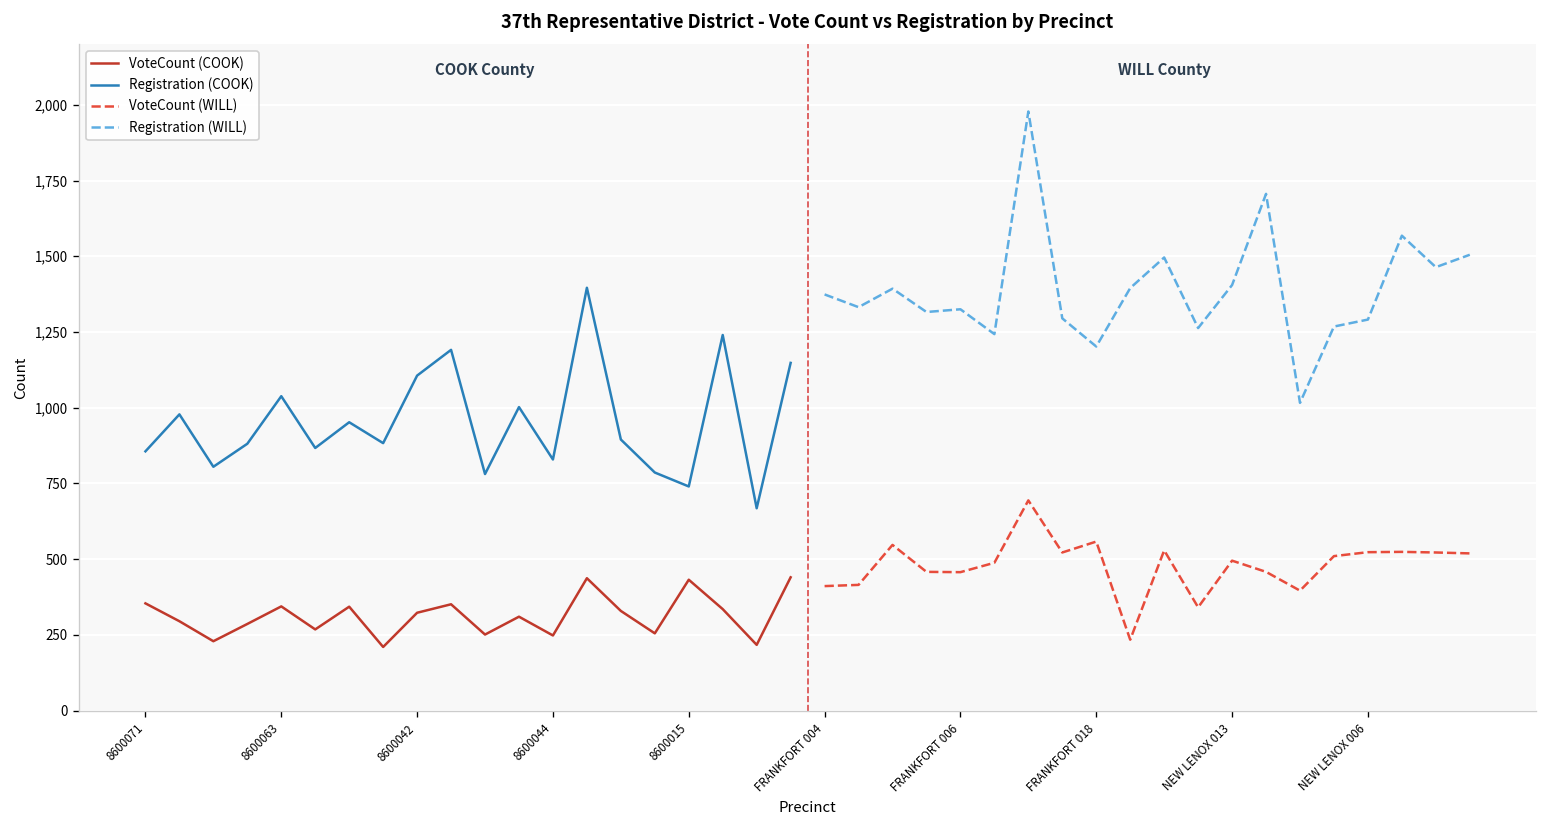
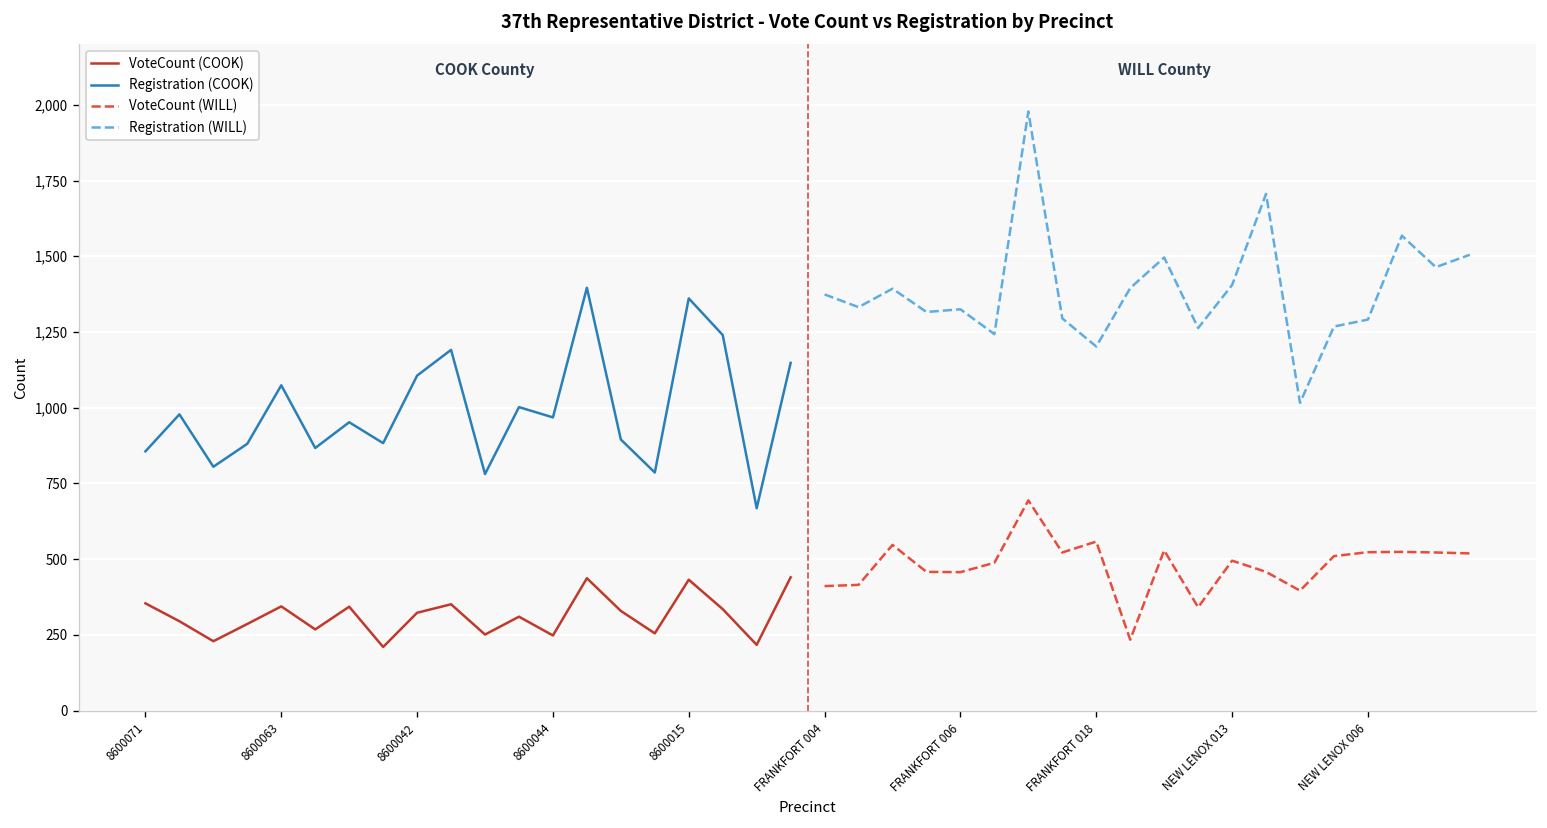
  {
    "Registration (COOK)": {
      "8600071": "860",
-     "8600063": "1,040",
+     "8600063": "1,070",
      "8600042": "1,110",
-     "8600044": "830",
-     "8600015": "740"
+     "8600044": "970",
+     "8600015": "1,360"
    },
    "Registration (WILL)": {
      "FRANKFORT 004": "1,370",
      "FRANKFORT 006": "1,330",
      "FRANKFORT 018": "1,200",
      "NEW LENOX 013": "1,410",
      "NEW LENOX 006": "1,290"
    }
  }
